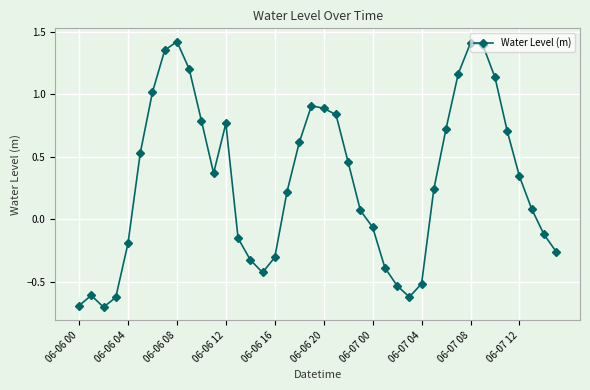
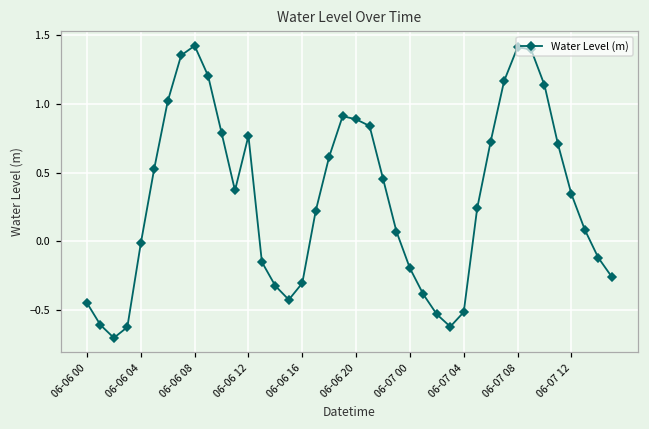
  {
-   "06-06 00": -0.69,
-   "06-06 04": -0.19,
+   "06-06 00": -0.45,
+   "06-06 04": -0.02,
    "06-06 08": 1.42,
    "06-06 12": 0.77,
    "06-06 16": -0.30,
    "06-06 20": 0.89,
-   "06-07 00": -0.06,
+   "06-07 00": -0.20,
    "06-07 04": -0.52,
    "06-07 12": 0.34
  }
